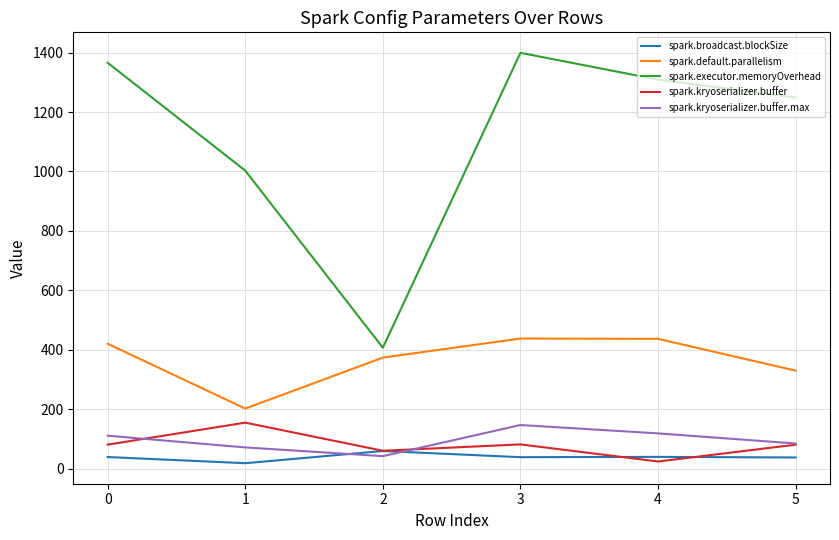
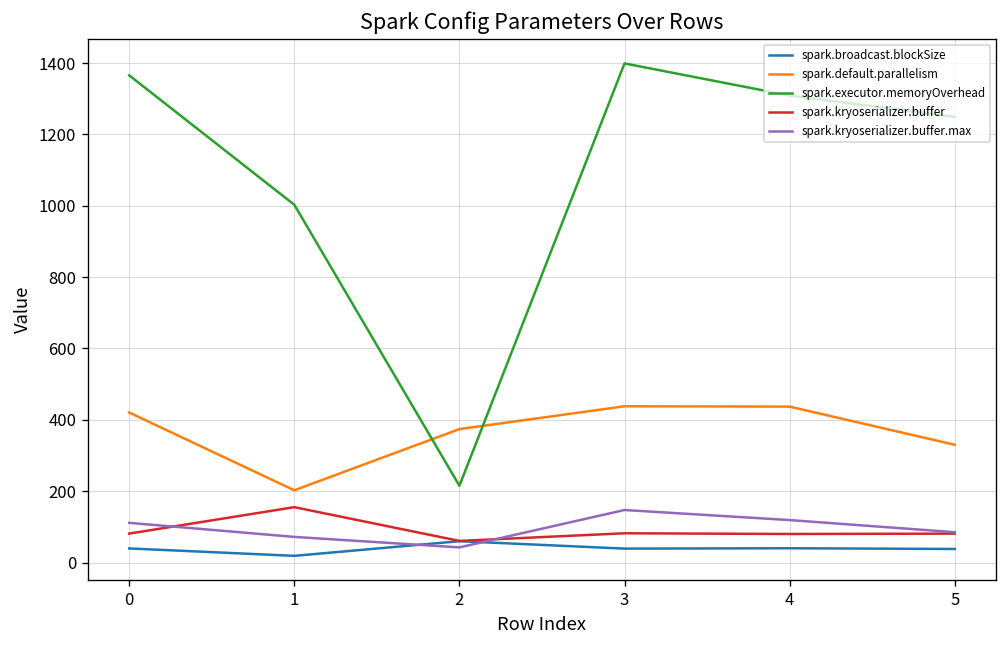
  {
    "spark.broadcast.blockSize": {
      "0": 40,
      "1": 20,
      "3": 40,
      "4": 40,
      "5": 40
    },
    "spark.default.parallelism": {
      "0": 420,
      "1": 200,
      "2": 370,
      "3": 440,
      "4": 440,
      "5": 330
    },
    "spark.executor.memoryOverhead": {
      "0": 1370,
      "1": 1000,
-     "2": 410,
+     "2": 220,
      "3": 1400
    },
    "spark.kryoserializer.buffer": {
      "0": 80,
      "1": 160,
      "3": 80,
-     "4": 20
+     "4": 80
    },
    "spark.kryoserializer.buffer.max": {
      "0": 110,
      "1": 70,
      "2": 40,
      "3": 150,
      "4": 120
    }
  }
